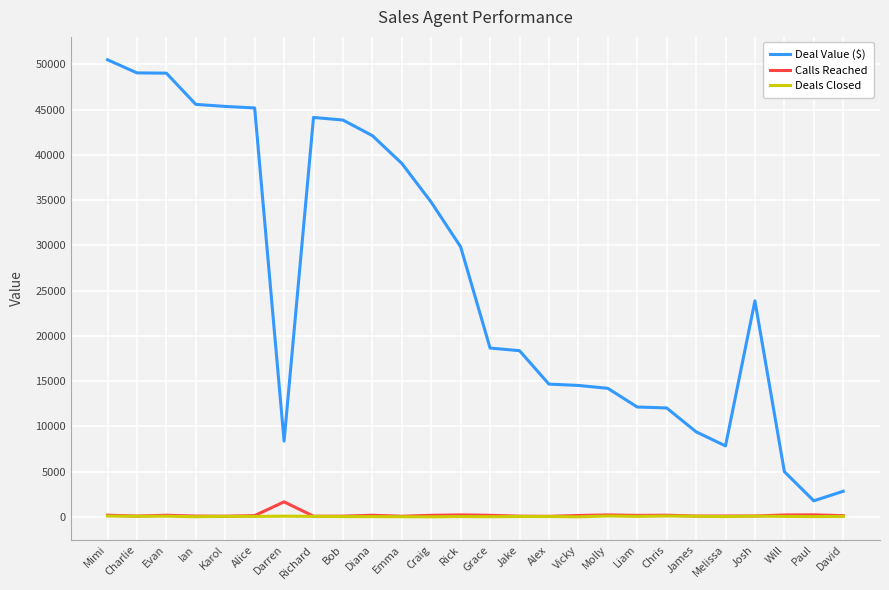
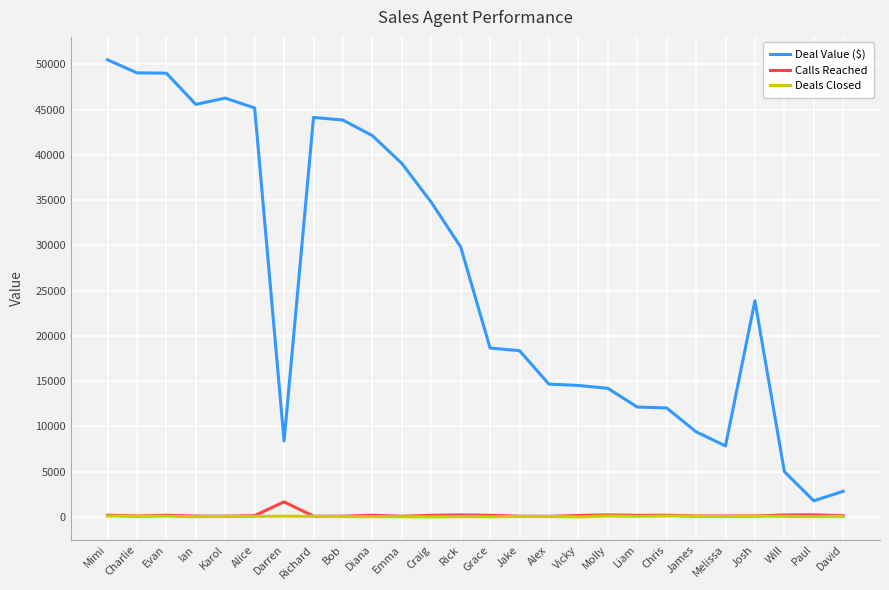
  {
    "Deal Value ($)": {
      "Mimi": 51000,
      "Charlie": 49000,
      "Evan": 49000,
      "Ian": 46000,
-     "Karol": 45000,
+     "Karol": 46000,
      "Alice": 45000,
      "Darren": 8000,
      "Richard": 44000,
      "Bob": 44000,
      "Diana": 42000,
      "Emma": 39000,
      "Craig": 35000,
      "Rick": 30000,
      "Grace": 19000,
      "Jake": 18000,
      "Alex": 15000,
      "Vicky": 15000,
      "Molly": 14000,
      "Liam": 12000,
      "Chris": 12000,
      "James": 9000,
      "Melissa": 8000,
      "Josh": 24000,
      "Will": 5000,
      "Paul": 2000,
      "David": 3000
    },
    "Calls Reached": {
      "Darren": 2000
    },
    "Deals Closed": {
      "Darren": 0
    }
  }
